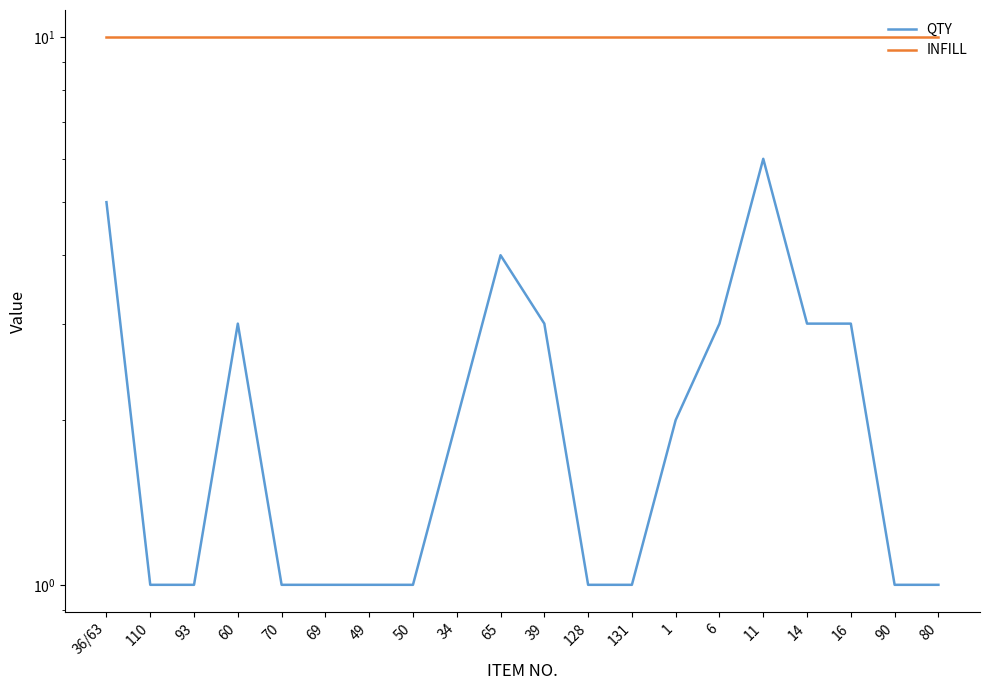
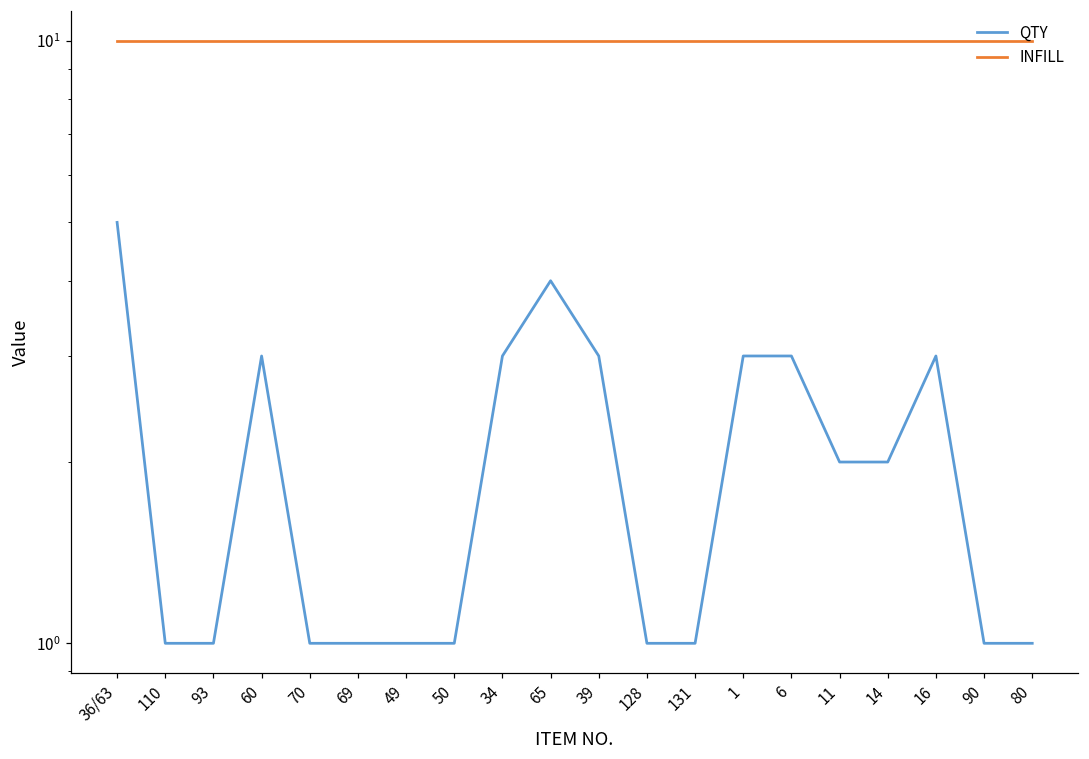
  {
    "QTY": {
      "36/63": 5,
      "110": 1,
      "93": 1,
      "60": 3,
      "70": 1,
      "69": 1,
      "49": 1,
      "50": 1,
-     "34": 2,
+     "34": 3,
      "65": 4,
      "39": 3,
      "128": 1,
      "131": 1,
-     "1": 2,
+     "1": 3,
      "6": 3,
-     "11": 6,
-     "14": 3,
+     "11": 2,
+     "14": 2,
      "16": 3,
      "90": 1,
      "80": 1
    },
    "INFILL": {
      "36/63": 10,
      "110": 10,
      "93": 10,
      "60": 10,
      "70": 10,
      "69": 10,
      "49": 10,
      "50": 10,
      "34": 10,
      "65": 10,
      "39": 10,
      "128": 10,
      "131": 10,
      "1": 10,
      "6": 10,
      "11": 10,
      "14": 10,
      "16": 10,
      "90": 10,
      "80": 10
    }
  }
